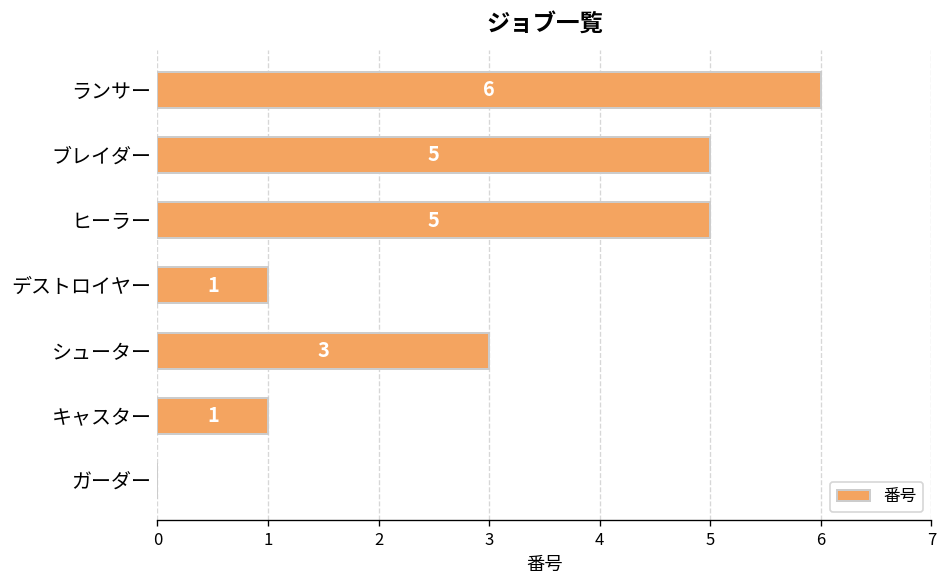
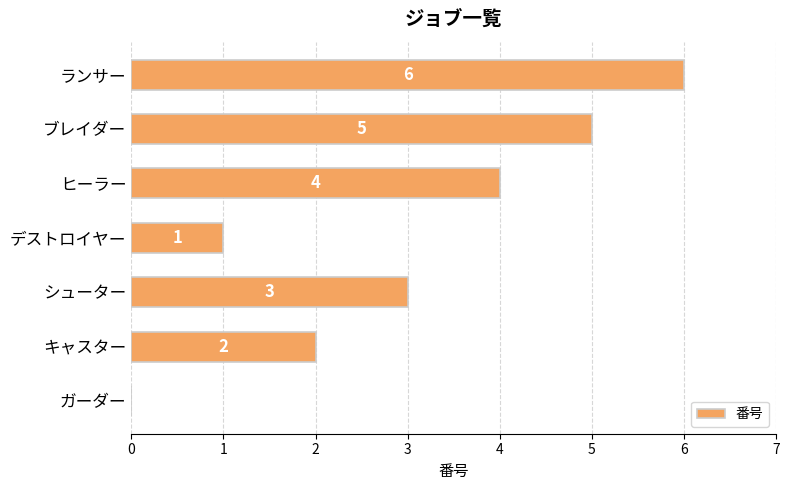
  {
    "ランサー": 6,
    "ブレイダー": 5,
-   "ヒーラー": 5,
+   "ヒーラー": 4,
    "デストロイヤー": 1,
    "シューター": 3,
-   "キャスター": 1
+   "キャスター": 2
  }
